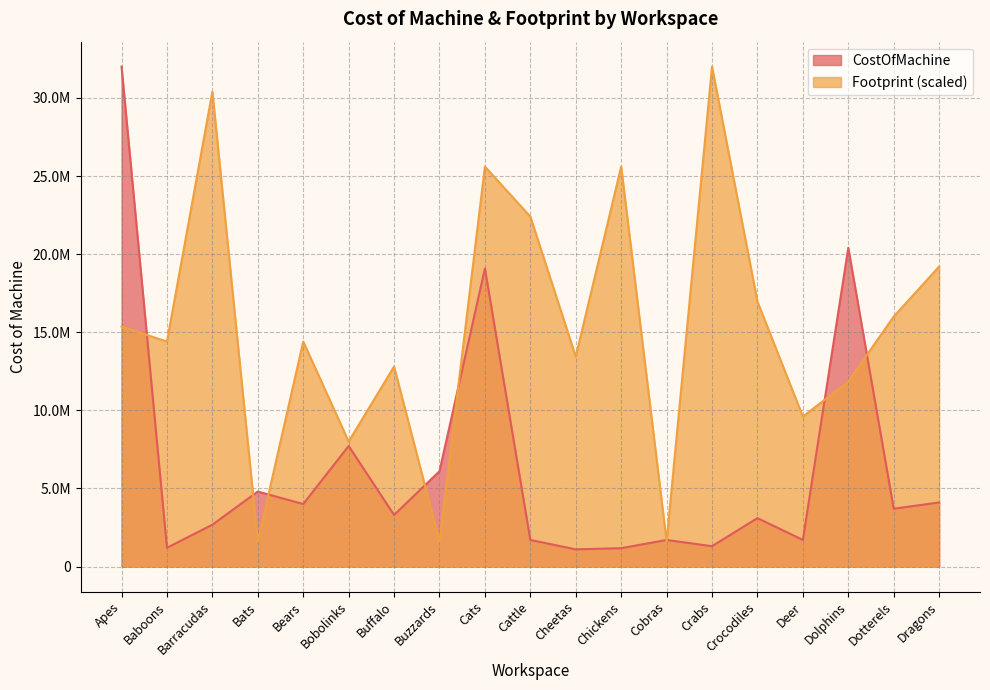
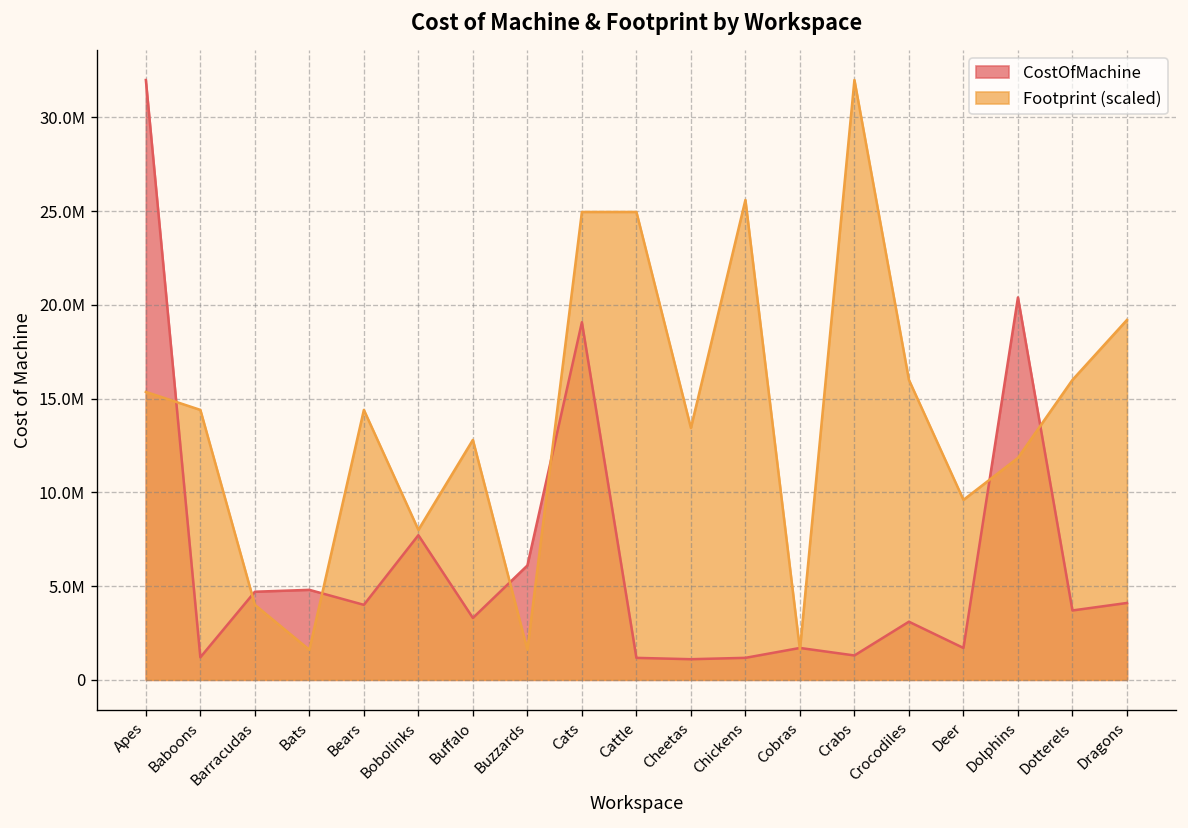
  {
    "CostOfMachine": {
      "Apes": 32000000,
      "Baboons": 1200000,
-     "Barracudas": 2700000,
+     "Barracudas": 4700000,
      "Bats": 4800000,
      "Bears": 4000000,
      "Bobolinks": 7700000,
      "Buffalo": 3300000,
      "Buzzards": 6100000,
      "Cats": 19100000,
-     "Cattle": 1700000,
+     "Cattle": 1200000,
      "Cheetas": 1100000,
      "Chickens": 1200000,
      "Crabs": 1300000,
      "Crocodiles": 3100000,
      "Deer": 1700000,
      "Dolphins": 20400000,
      "Dotterels": 3700000,
      "Dragons": 4100000
    },
    "Footprint (scaled)": {
      "Apes": 15400000,
      "Baboons": 14400000,
-     "Barracudas": 30400000,
+     "Barracudas": 4000000,
      "Bats": 1600000,
      "Bears": 14400000,
      "Bobolinks": 8000000,
      "Buffalo": 12800000,
      "Buzzards": 1600000,
-     "Cats": 25600000,
-     "Cattle": 22400000,
+     "Cats": 25000000,
+     "Cattle": 25000000,
      "Cheetas": 13400000,
      "Chickens": 25600000,
      "Crabs": 32000000,
-     "Crocodiles": 17000000,
+     "Crocodiles": 16000000,
      "Deer": 9600000,
      "Dolphins": 11800000,
      "Dotterels": 16000000,
      "Dragons": 19200000
    }
  }
